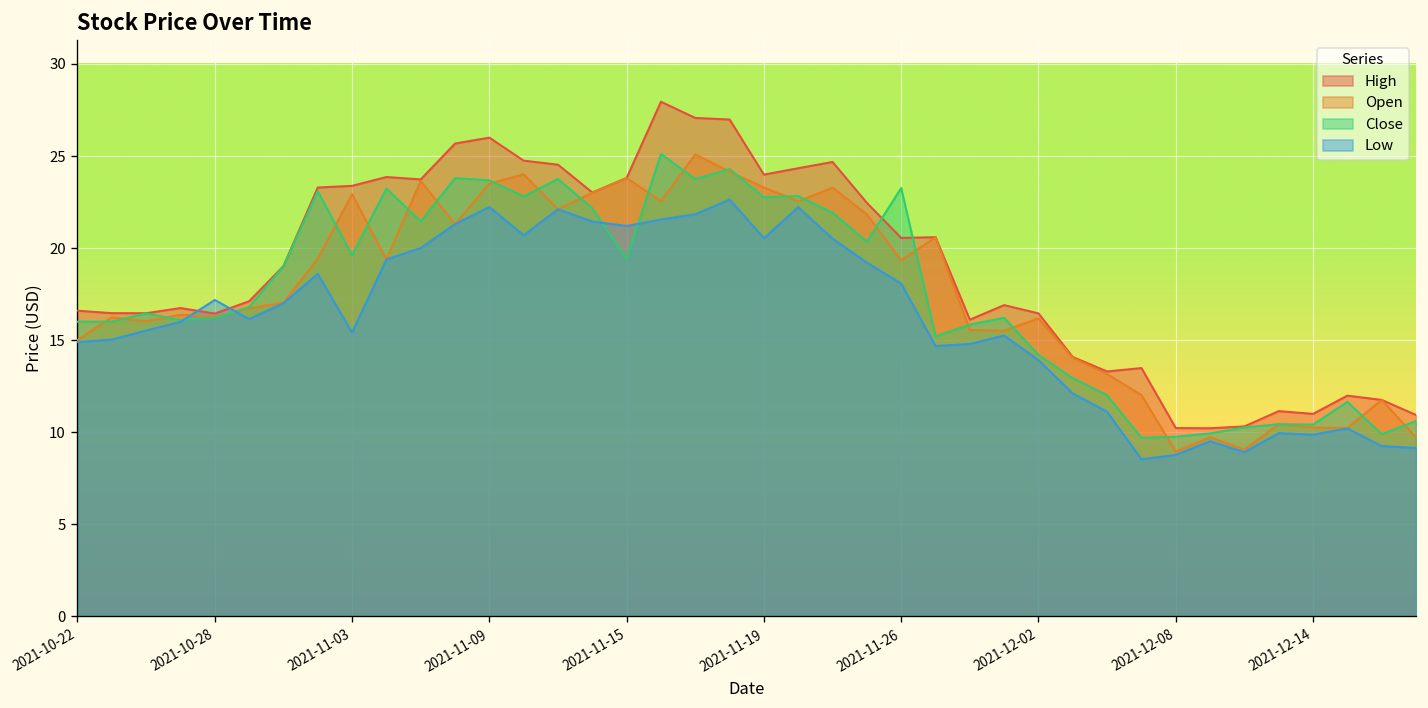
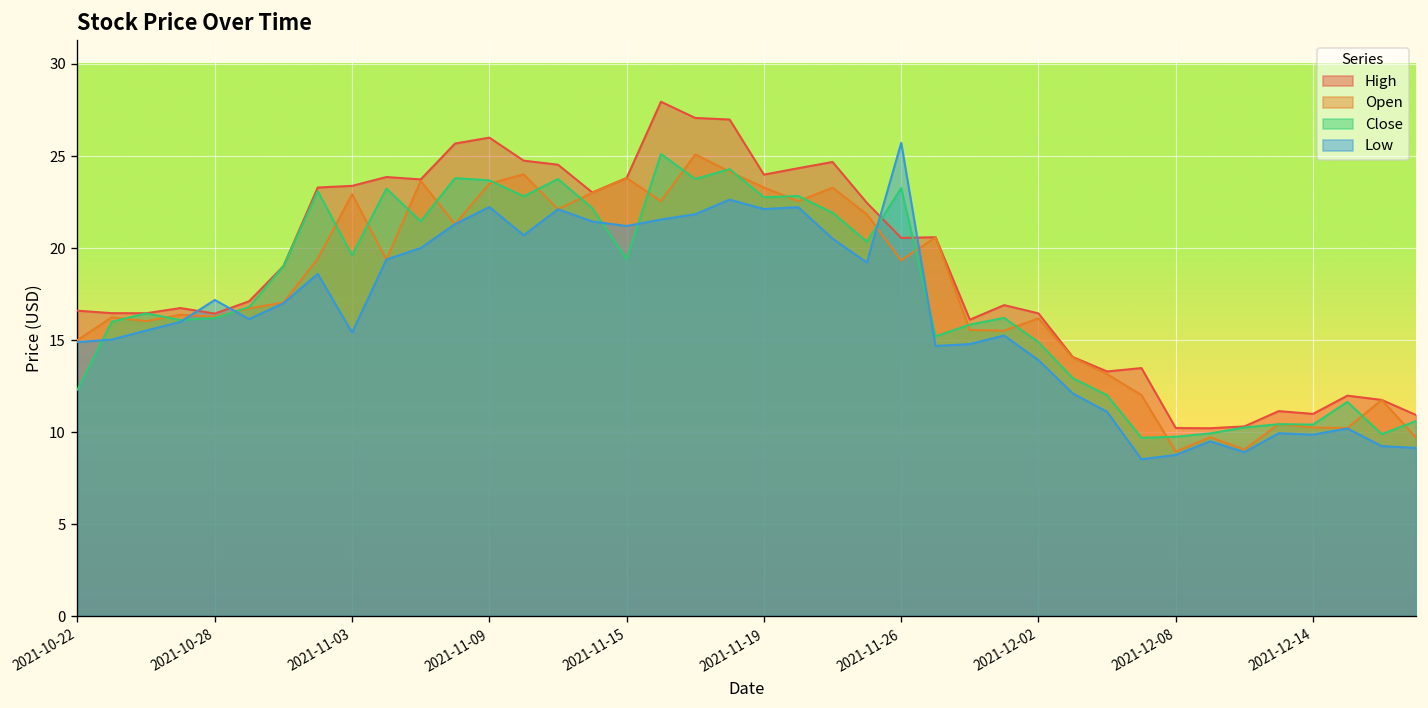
  {
    "Close": {
-     "2021-10-22": 16.0,
+     "2021-10-22": 12.3,
      "2021-11-03": 19.6,
      "2021-11-09": 23.7,
      "2021-11-15": 19.4,
      "2021-11-19": 22.8,
      "2021-11-26": 23.3,
-     "2021-12-02": 14.2,
+     "2021-12-02": 14.9,
      "2021-12-08": 9.8
    },
    "Low": {
      "2021-10-28": 17.2,
      "2021-11-03": 15.4,
      "2021-11-09": 22.2,
      "2021-11-15": 21.2,
-     "2021-11-19": 20.5,
-     "2021-11-26": 18.1,
+     "2021-11-19": 22.1,
+     "2021-11-26": 25.7,
      "2021-12-02": 13.9,
      "2021-12-08": 8.8,
      "2021-12-14": 9.9
    }
  }
